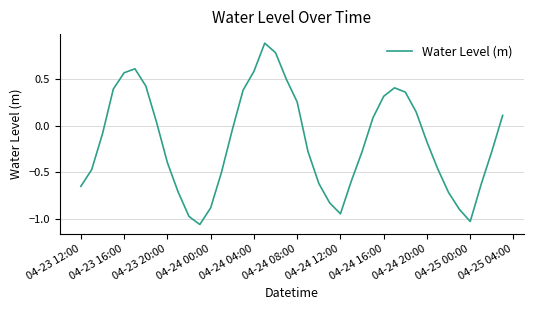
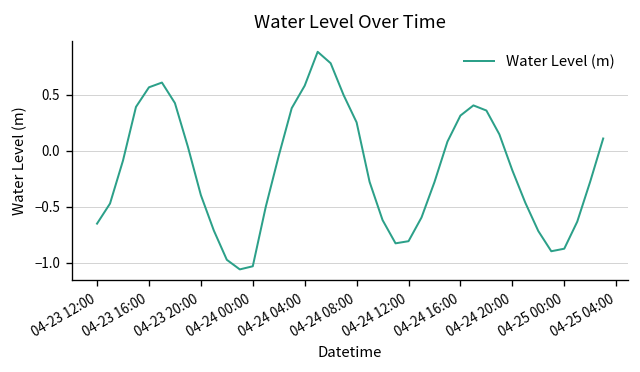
  {
    "04-23 12:00": -0.7,
    "04-23 16:00": 0.6,
    "04-23 20:00": -0.4,
-   "04-24 00:00": -0.9,
+   "04-24 00:00": -1.0,
    "04-24 04:00": 0.6,
    "04-24 08:00": 0.3,
-   "04-24 12:00": -0.9,
+   "04-24 12:00": -0.8,
    "04-24 16:00": 0.3,
    "04-24 20:00": -0.2,
-   "04-25 00:00": -1.0
+   "04-25 00:00": -0.9
  }
